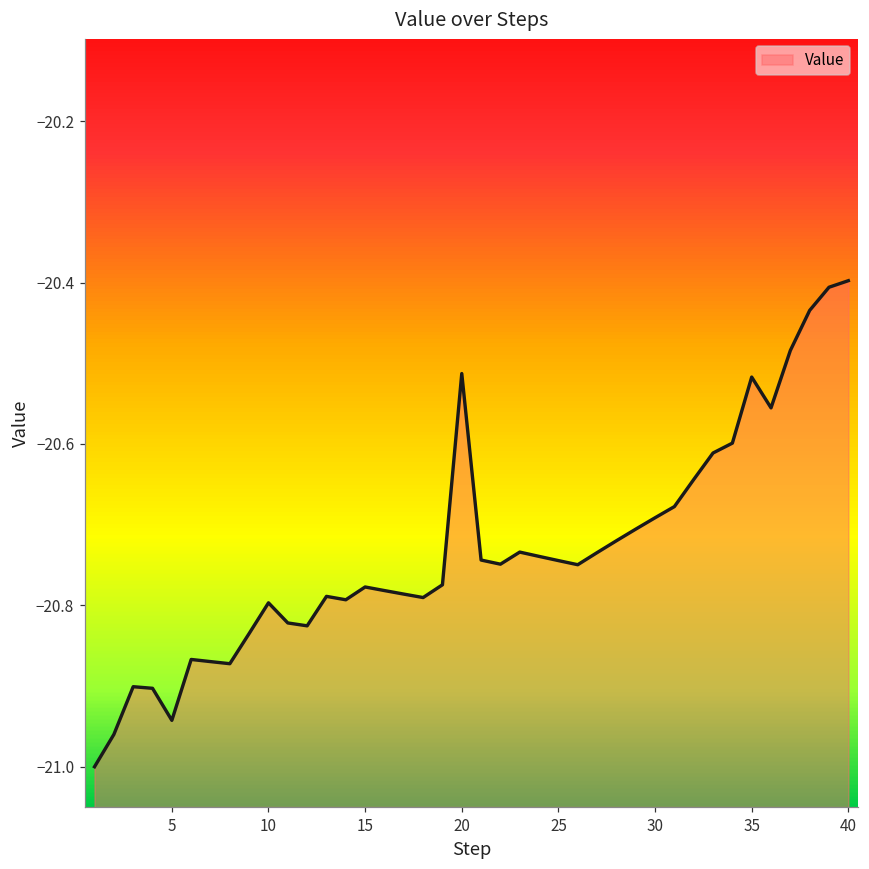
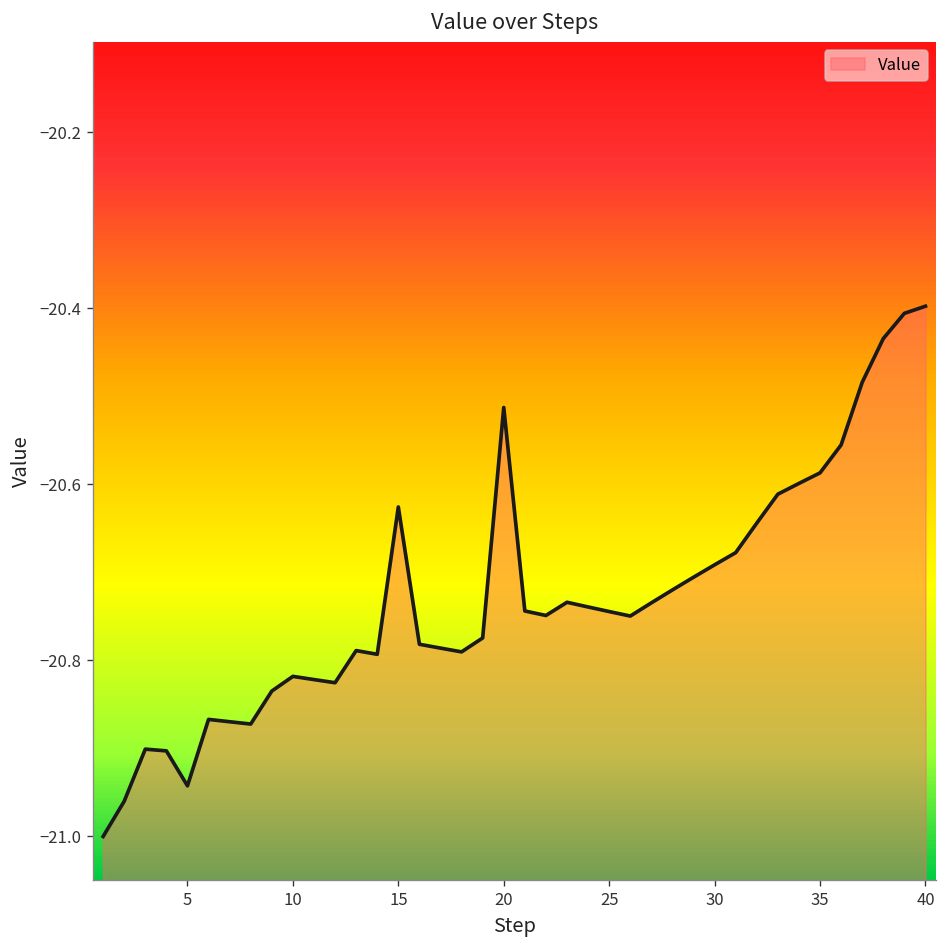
  {
    "5": -20.94,
-   "10": -20.80,
-   "15": -20.78,
+   "10": -20.82,
+   "15": -20.63,
    "20": -20.51,
    "25": -20.74,
    "30": -20.69,
-   "35": -20.52,
+   "35": -20.59,
    "40": -20.40
  }
